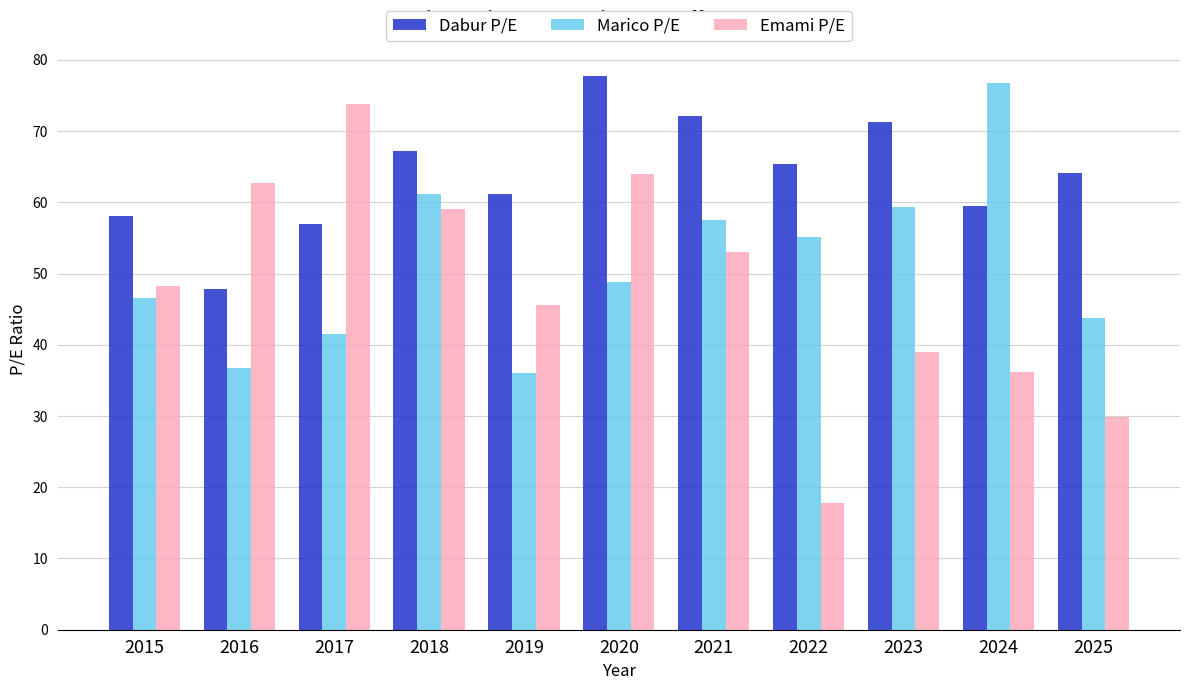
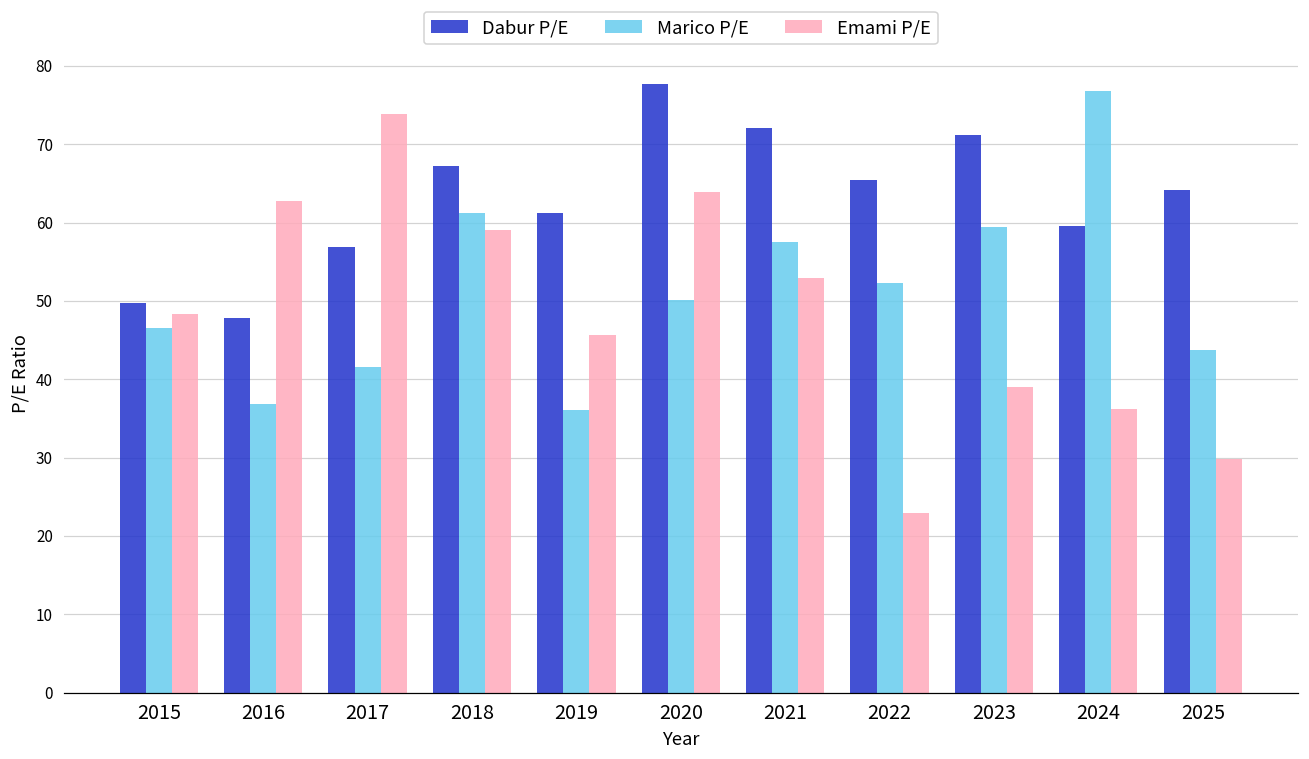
  {
    "Dabur P/E": {
-     "2015": 58,
+     "2015": 50,
      "2016": 48,
      "2017": 57,
      "2018": 67,
      "2019": 61,
      "2020": 78,
      "2021": 72,
      "2022": 65,
      "2023": 71,
      "2024": 60,
      "2025": 64
    },
    "Marico P/E": {
      "2015": 47,
      "2016": 37,
      "2017": 42,
      "2018": 61,
      "2019": 36,
-     "2020": 49,
+     "2020": 50,
      "2021": 58,
-     "2022": 55,
+     "2022": 52,
      "2023": 59,
      "2024": 77,
      "2025": 44
    },
    "Emami P/E": {
      "2015": 48,
      "2016": 63,
      "2017": 74,
      "2018": 59,
      "2019": 46,
      "2020": 64,
      "2021": 53,
-     "2022": 18,
+     "2022": 23,
      "2023": 39,
      "2024": 36,
      "2025": 30
    }
  }
